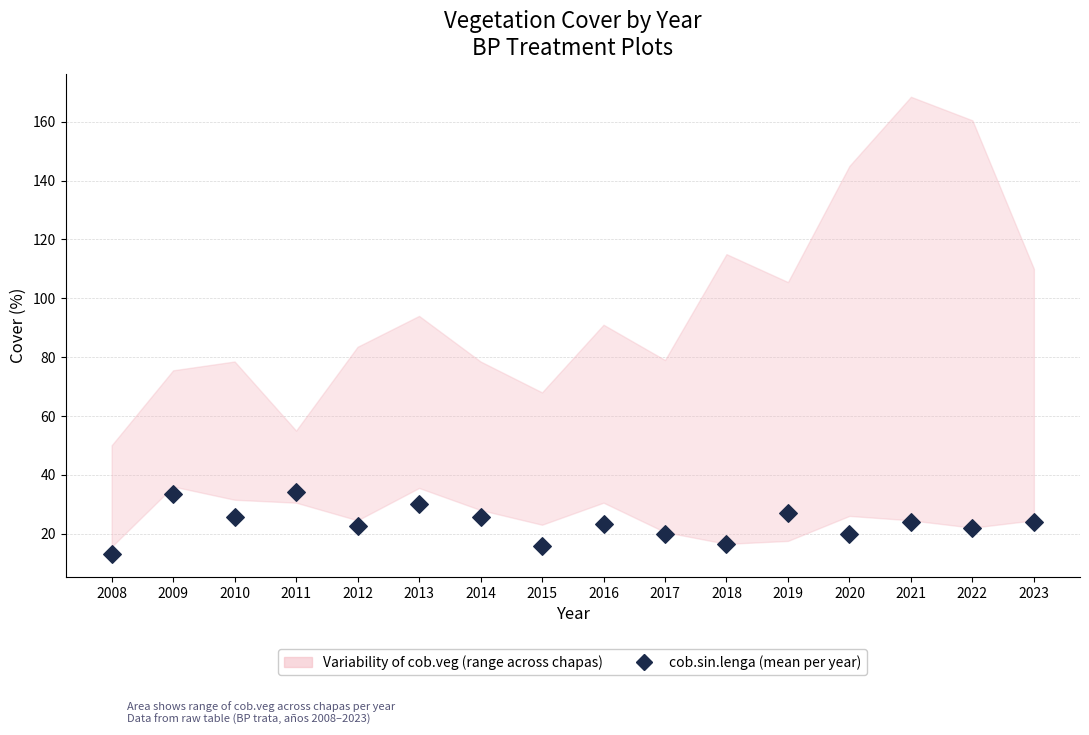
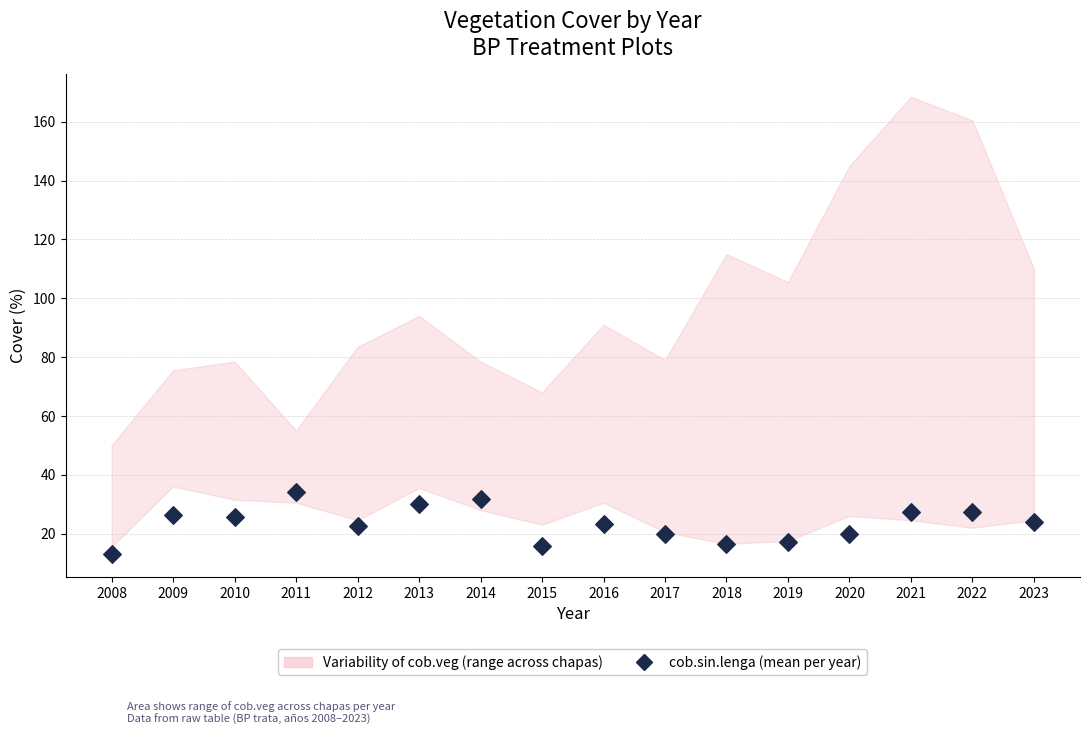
  {
    "cob.sin.lenga (mean per year)": {
-     "2009": 34,
-     "2014": 26,
-     "2019": 27,
-     "2021": 24,
-     "2022": 22
+     "2009": 26,
+     "2014": 32,
+     "2019": 17,
+     "2021": 27,
+     "2022": 28
    }
  }
